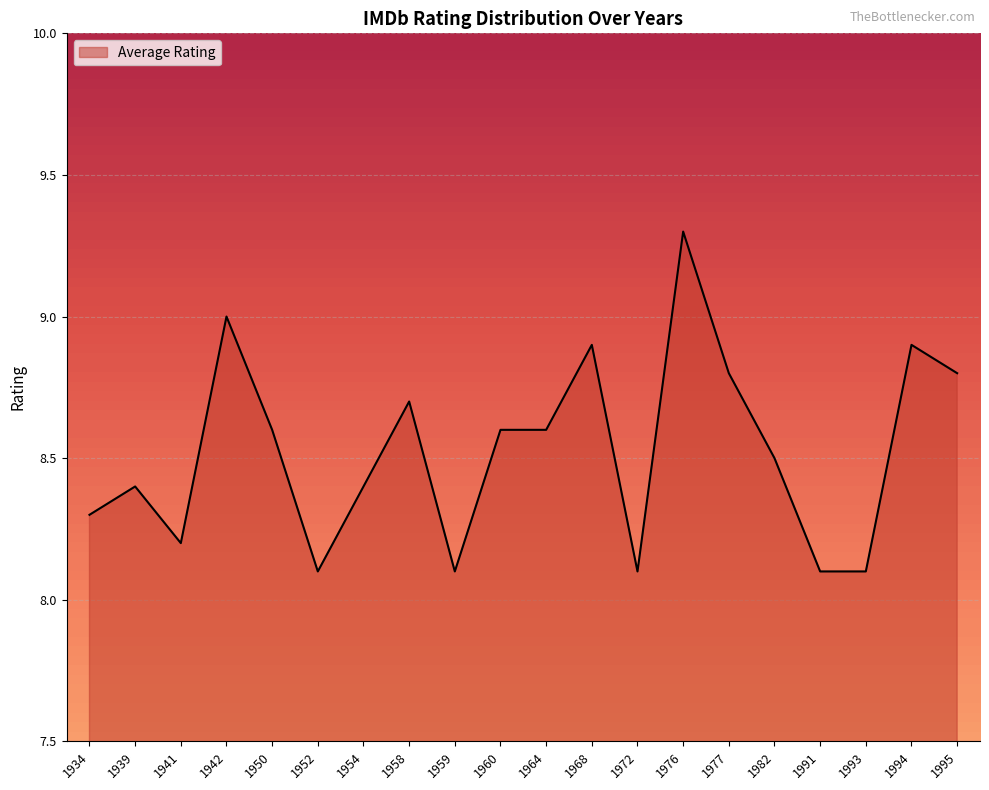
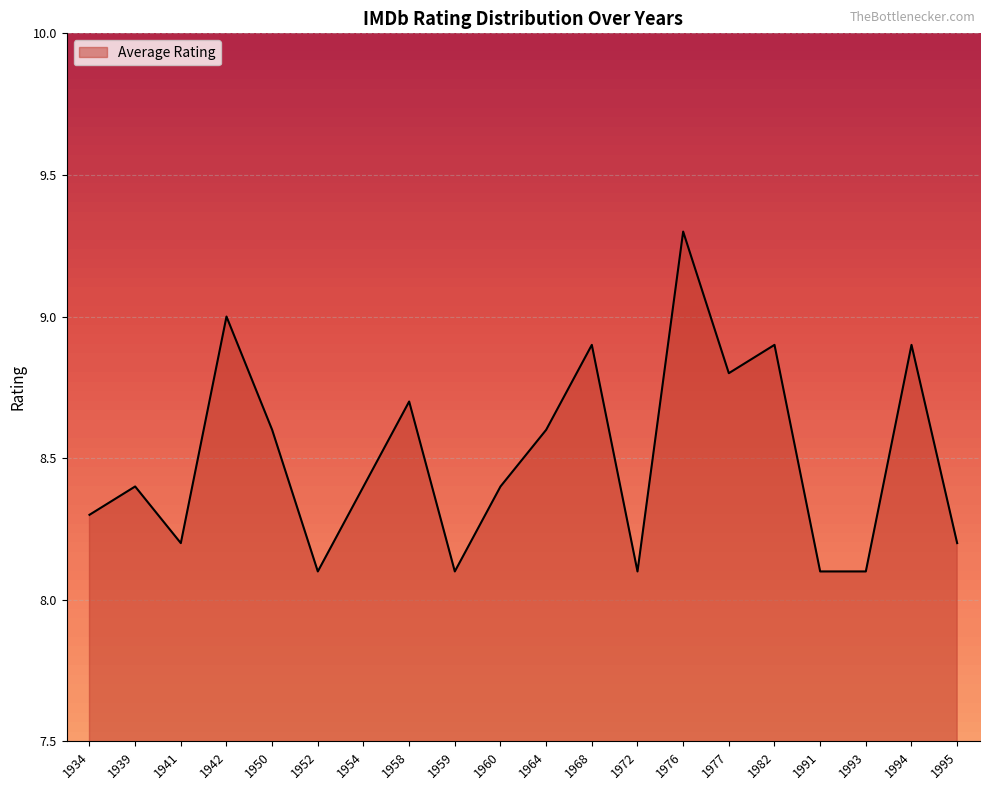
  {
    "1934": 8.3,
    "1939": 8.4,
    "1941": 8.2,
    "1942": 9.0,
    "1950": 8.6,
    "1952": 8.1,
    "1954": 8.4,
    "1958": 8.7,
    "1959": 8.1,
-   "1960": 8.6,
+   "1960": 8.4,
    "1964": 8.6,
    "1968": 8.9,
    "1972": 8.1,
    "1976": 9.3,
    "1977": 8.8,
-   "1982": 8.5,
+   "1982": 8.9,
    "1991": 8.1,
    "1993": 8.1,
    "1994": 8.9,
-   "1995": 8.8
+   "1995": 8.2
  }
